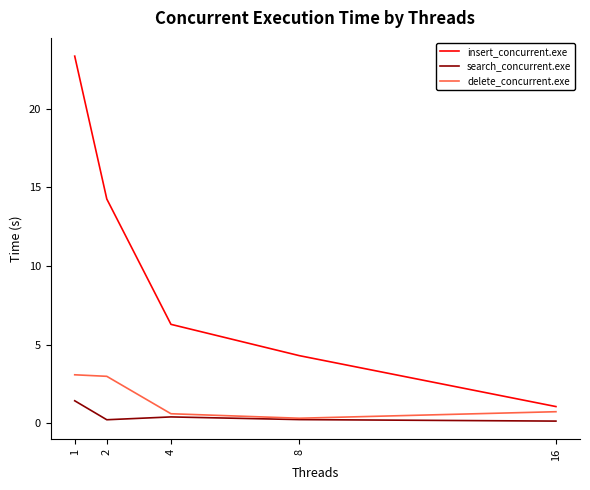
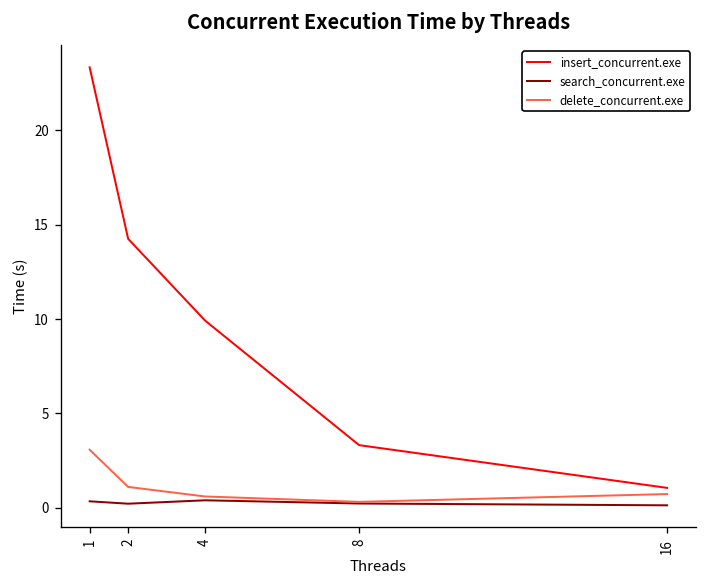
  {
    "insert_concurrent.exe": {
      "1": 23.3,
      "2": 14.3,
-     "4": 6.3,
-     "8": 4.3,
+     "4": 9.9,
+     "8": 3.3,
      "16": 1.1
    },
    "search_concurrent.exe": {
-     "1": 1.4,
+     "1": 0.3,
      "2": 0.2,
      "4": 0.4,
      "16": 0.1
    },
    "delete_concurrent.exe": {
      "1": 3.1,
-     "2": 3.0,
+     "2": 1.1,
      "4": 0.6,
      "16": 0.7
    }
  }
